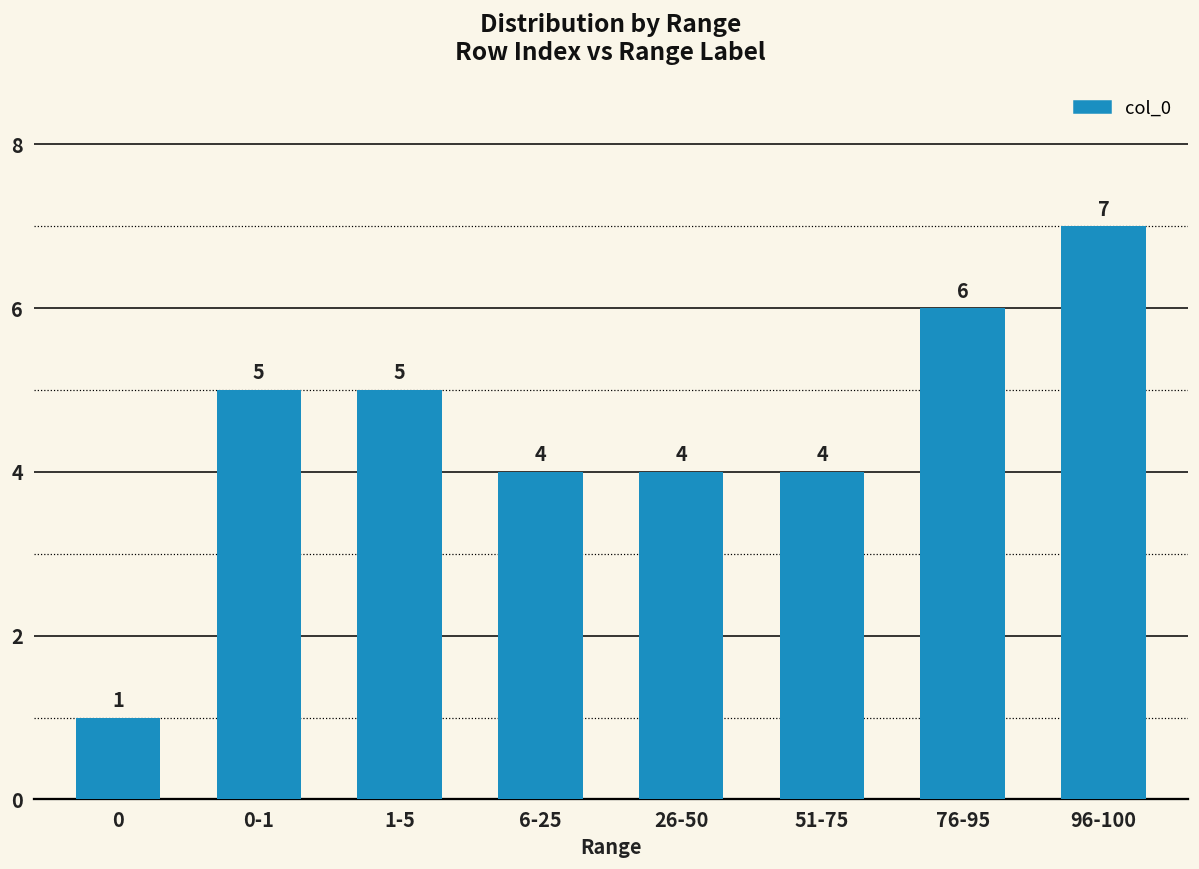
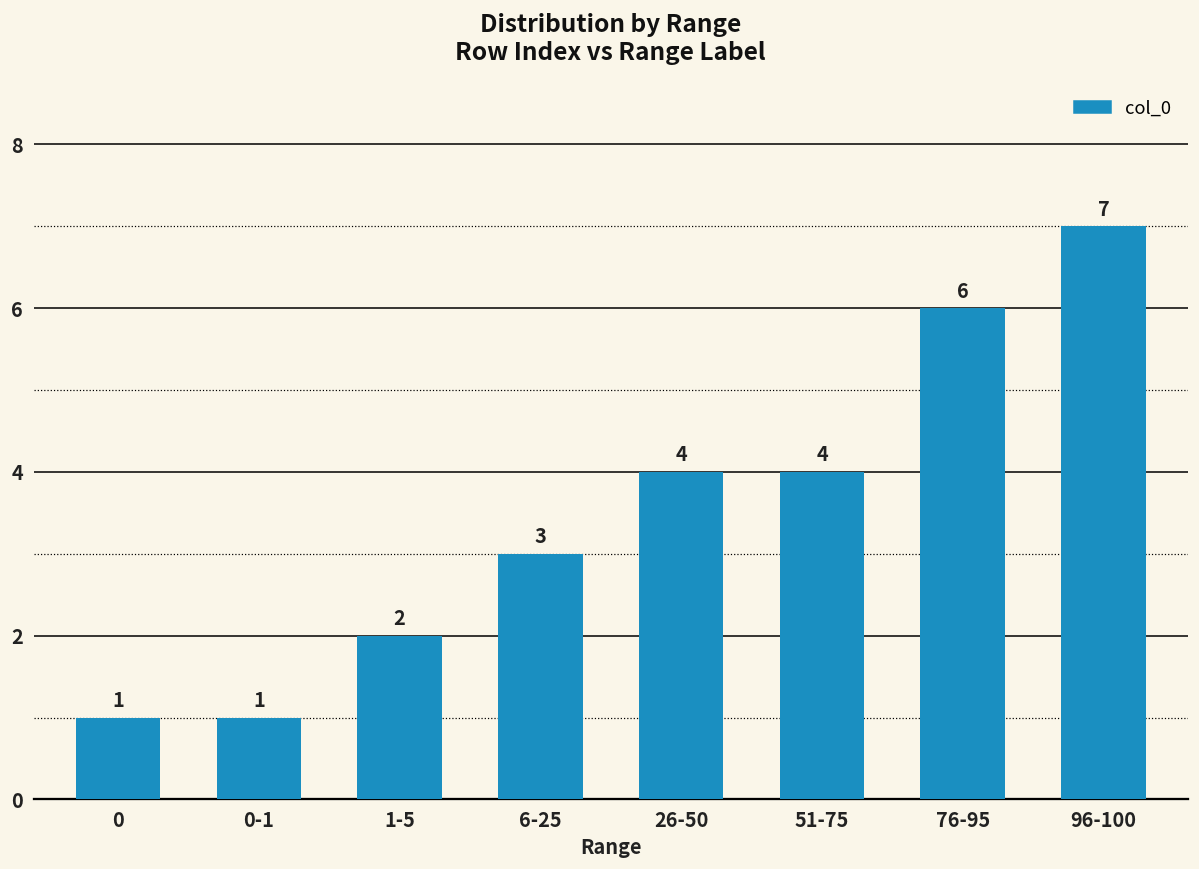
  {
    "0": 1,
-   "0-1": 5,
-   "1-5": 5,
-   "6-25": 4,
+   "0-1": 1,
+   "1-5": 2,
+   "6-25": 3,
    "26-50": 4,
    "51-75": 4,
    "76-95": 6,
    "96-100": 7
  }
